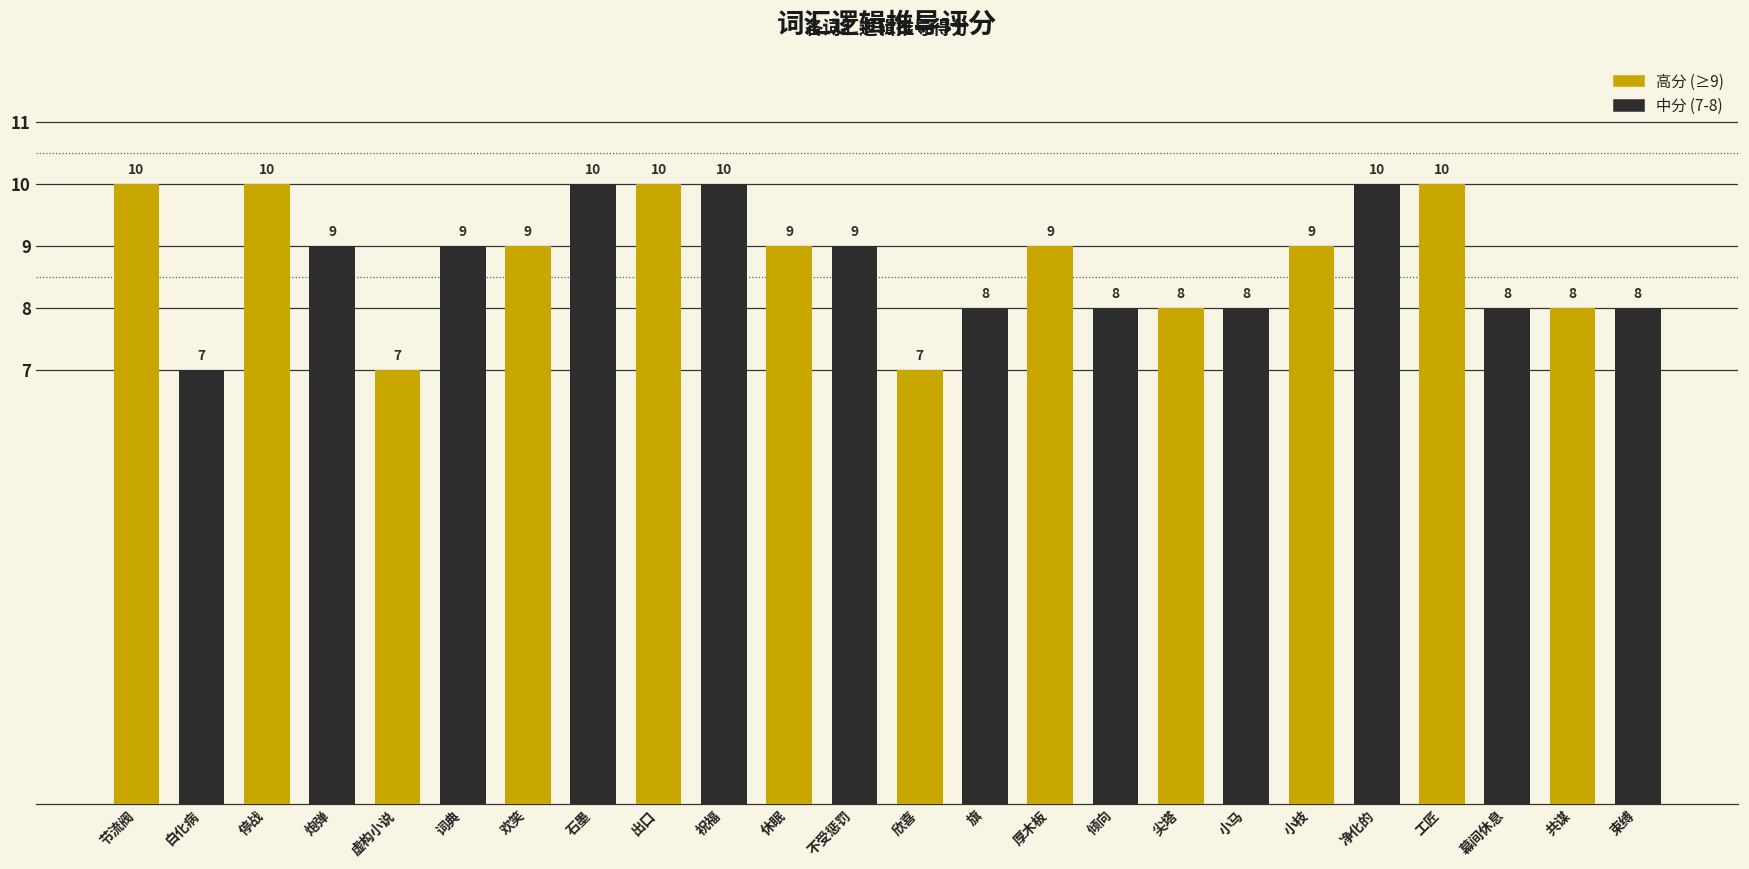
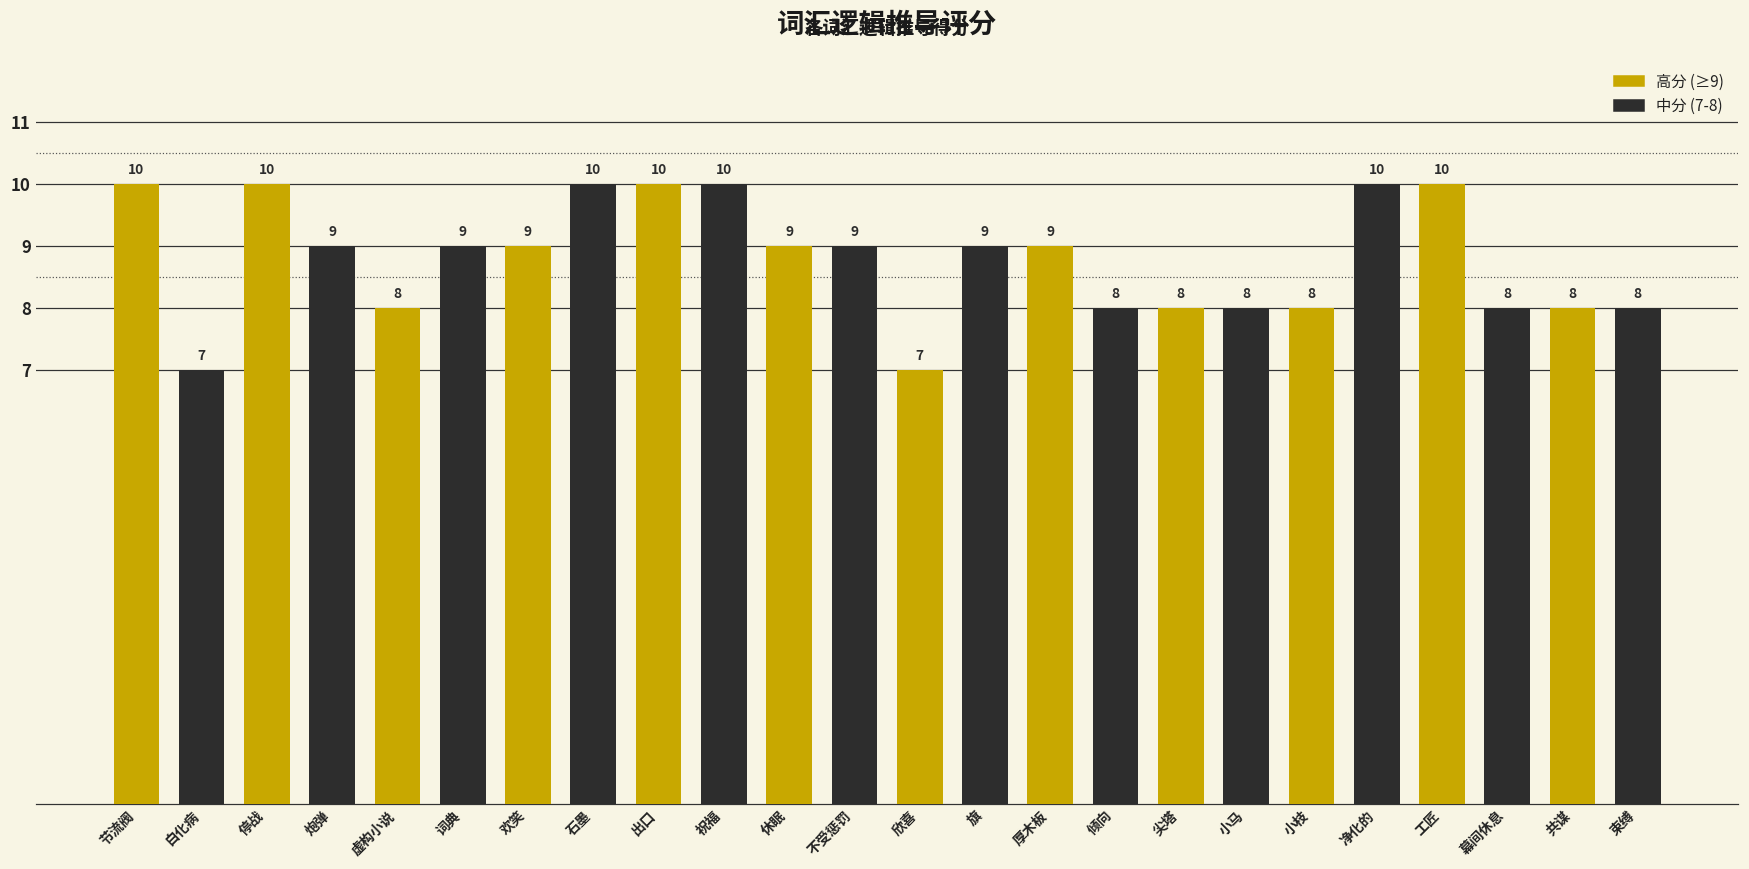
  {
    "节流阀": 10,
    "白化病": 7,
    "停战": 10,
    "炮弹": 9,
-   "虚构小说": 7,
+   "虚构小说": 8,
    "词典": 9,
    "欢笑": 9,
    "石墨": 10,
    "出口": 10,
    "祝福": 10,
    "休眠": 9,
    "不受惩罚": 9,
    "欣喜": 7,
-   "旗": 8,
+   "旗": 9,
    "厚木板": 9,
    "倾向": 8,
    "尖塔": 8,
    "小马": 8,
-   "小枝": 9,
+   "小枝": 8,
    "净化的": 10,
    "工匠": 10,
    "幕间休息": 8,
    "共谋": 8,
    "束缚": 8
  }
